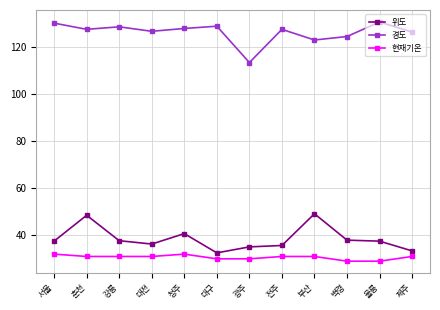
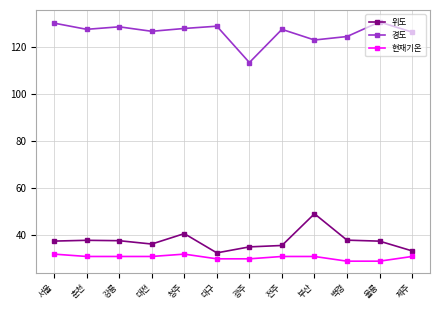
  {
    "위도": {
      "서울": 38,
-     "춘천": 49,
+     "춘천": 38,
      "강릉": 38,
      "대전": 36,
      "청주": 41,
      "대구": 33,
      "광주": 35,
      "전주": 36,
      "부산": 49,
      "백령": 38,
      "울릉": 38,
      "제주": 33
    },
    "경도": {
      "서울": 130,
      "춘천": 128,
      "강릉": 129,
      "대전": 127,
      "청주": 128,
      "대구": 129,
      "광주": 114,
      "전주": 128,
      "부산": 123,
      "백령": 125
    },
    "현재기온": {
      "서울": 32,
      "춘천": 31,
      "강릉": 31,
      "대전": 31,
      "청주": 32,
      "대구": 30,
      "광주": 30,
      "전주": 31,
      "부산": 31,
      "백령": 29,
      "울릉": 29,
      "제주": 31
    }
  }
